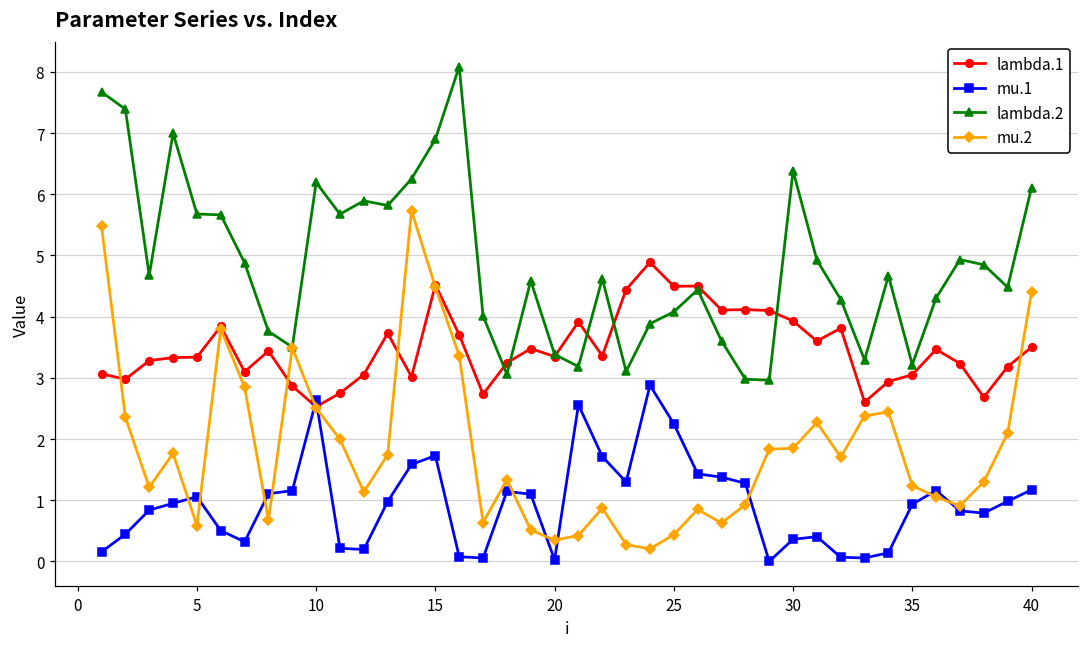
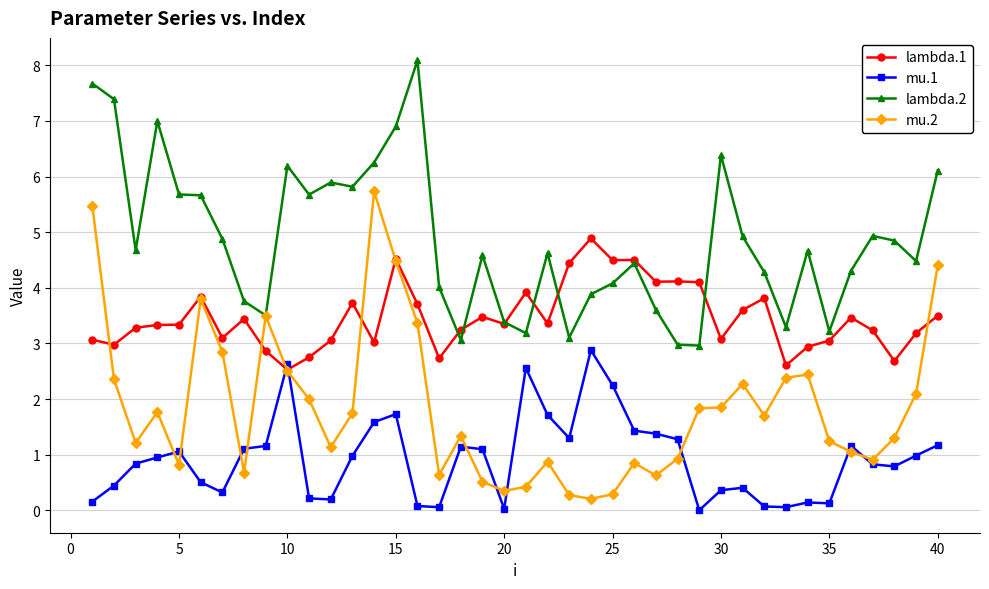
  {
    "lambda.1": {
      "5": 3.3,
      "25": 4.5,
-     "30": 3.9,
+     "30": 3.1,
      "35": 3.1,
      "40": 3.5
    },
    "mu.1": {
      "5": 1.1,
      "10": 2.6,
      "15": 1.7,
      "20": 0.0,
      "25": 2.2,
      "30": 0.4,
-     "35": 0.9,
+     "35": 0.1,
      "40": 1.2
    },
    "lambda.2": {
      "5": 5.7,
      "10": 6.2,
      "15": 6.9,
      "25": 4.1,
      "30": 6.4,
      "35": 3.2,
      "40": 6.1
    },
    "mu.2": {
-     "5": 0.6,
+     "5": 0.8,
      "20": 0.3,
-     "25": 0.4,
+     "25": 0.3,
      "30": 1.8,
      "35": 1.2,
      "40": 4.4
    }
  }
